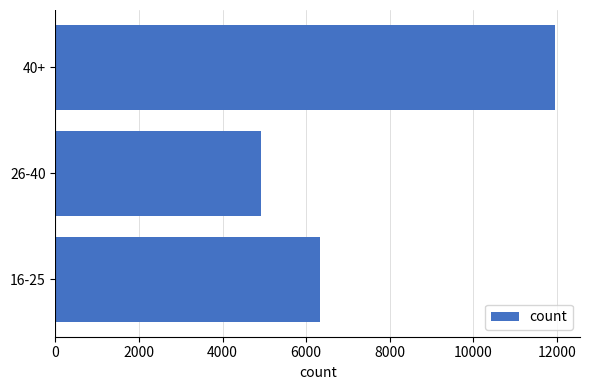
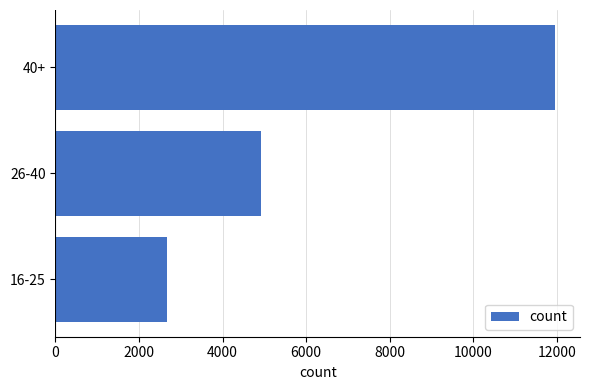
  {
    "40+": 12000,
    "26-40": 4900,
-   "16-25": 6300
+   "16-25": 2700
  }
